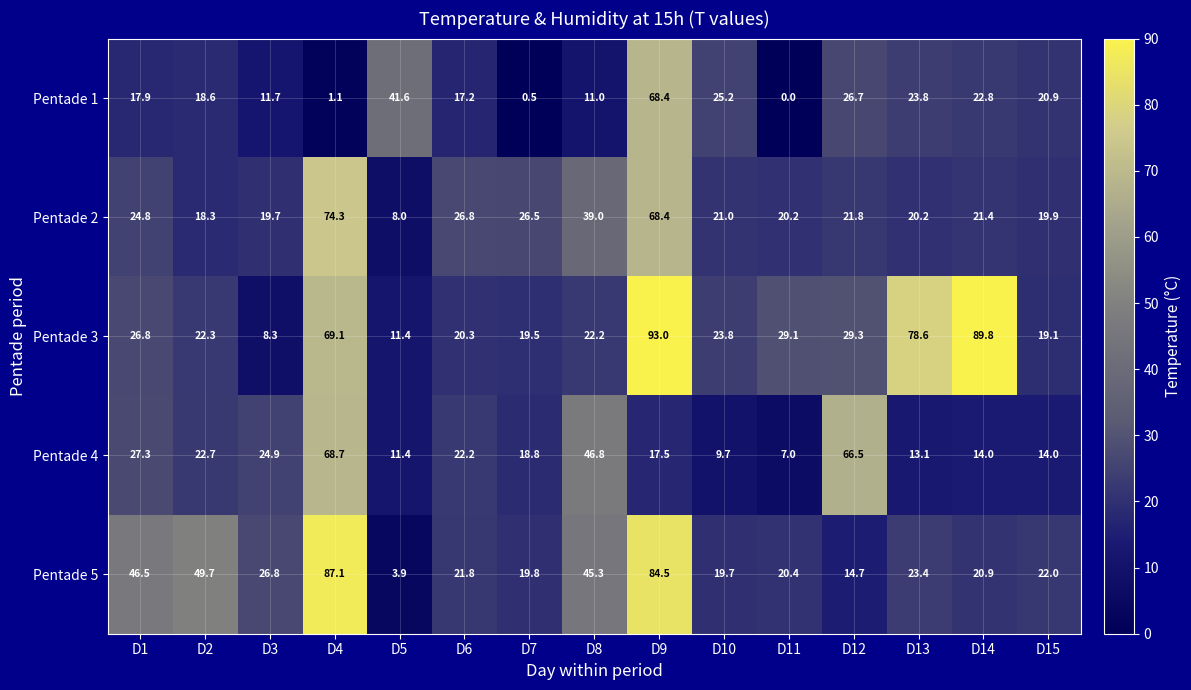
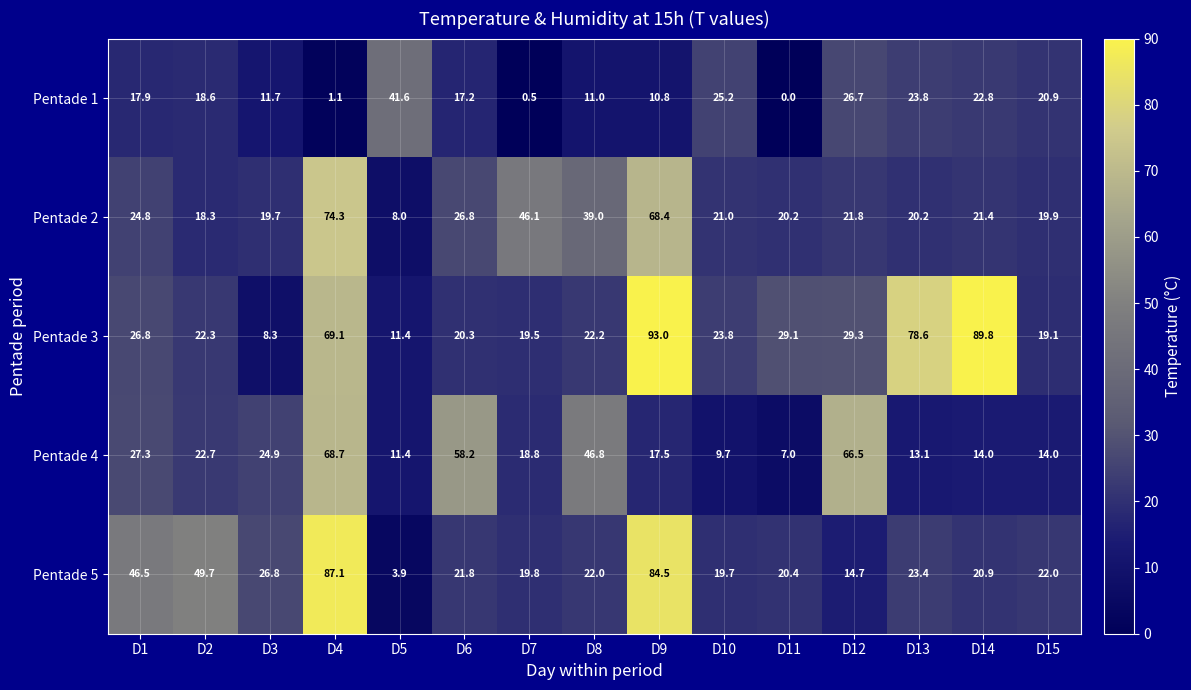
  {
    "Pentade 1": {
      "D1": 17.9,
      "D2": 18.6,
      "D3": 11.7,
      "D4": 1.1,
      "D5": 41.6,
      "D6": 17.2,
      "D7": 0.5,
      "D8": 11.0,
-     "D9": 68.4,
+     "D9": 10.8,
      "D10": 25.2,
      "D11": 0.0,
      "D12": 26.7,
      "D13": 23.8,
      "D14": 22.8,
      "D15": 20.9
    },
    "Pentade 2": {
      "D1": 24.8,
      "D2": 18.3,
      "D3": 19.7,
      "D4": 74.3,
      "D5": 8.0,
      "D6": 26.8,
-     "D7": 26.5,
+     "D7": 46.1,
      "D8": 39.0,
      "D9": 68.4,
      "D10": 21.0,
      "D11": 20.2,
      "D12": 21.8,
      "D13": 20.2,
      "D14": 21.4,
      "D15": 19.9
    },
    "Pentade 3": {
      "D1": 26.8,
      "D2": 22.3,
      "D3": 8.3,
      "D4": 69.1,
      "D5": 11.4,
      "D6": 20.3,
      "D7": 19.5,
      "D8": 22.2,
      "D9": 93.0,
      "D10": 23.8,
      "D11": 29.1,
      "D12": 29.3,
      "D13": 78.6,
      "D14": 89.8,
      "D15": 19.1
    },
    "Pentade 4": {
      "D1": 27.3,
      "D2": 22.7,
      "D3": 24.9,
      "D4": 68.7,
      "D5": 11.4,
-     "D6": 22.2,
+     "D6": 58.2,
      "D7": 18.8,
      "D8": 46.8,
      "D9": 17.5,
      "D10": 9.7,
      "D11": 7.0,
      "D12": 66.5,
      "D13": 13.1,
      "D14": 14.0,
      "D15": 14.0
    },
    "Pentade 5": {
      "D1": 46.5,
      "D2": 49.7,
      "D3": 26.8,
      "D4": 87.1,
      "D5": 3.9,
      "D6": 21.8,
      "D7": 19.8,
-     "D8": 45.3,
+     "D8": 22.0,
      "D9": 84.5,
      "D10": 19.7,
      "D11": 20.4,
      "D12": 14.7,
      "D13": 23.4,
      "D14": 20.9,
      "D15": 22.0
    }
  }
